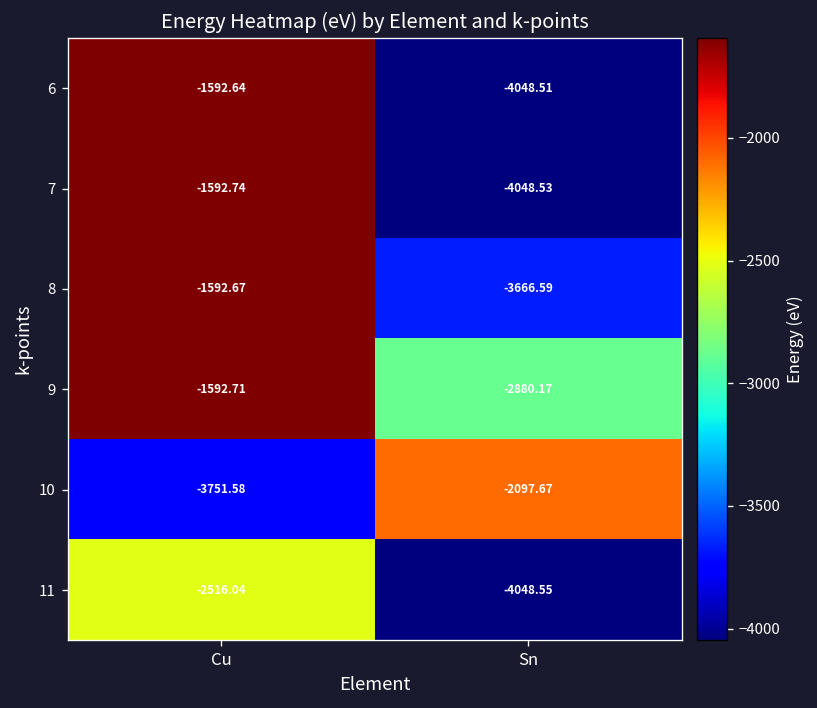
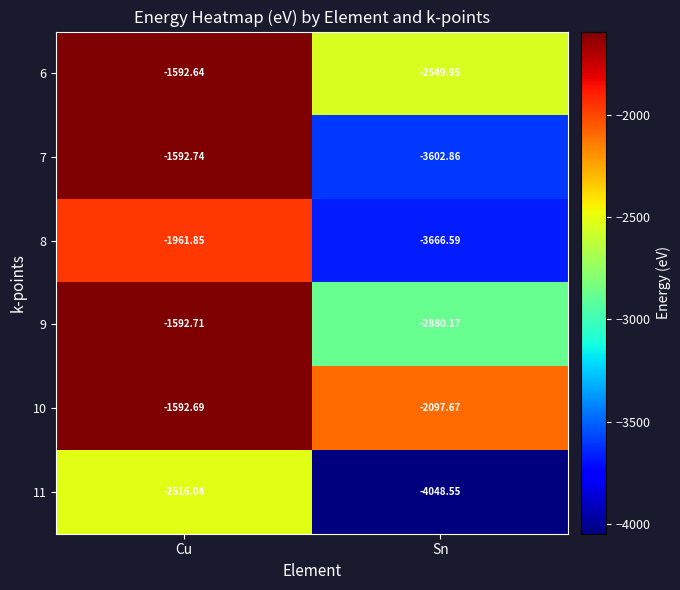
  {
    "6": {
      "Cu": -1592.64,
-     "Sn": -4048.51
+     "Sn": -2549.95
    },
    "7": {
      "Cu": -1592.74,
-     "Sn": -4048.53
+     "Sn": -3602.86
    },
    "8": {
-     "Cu": -1592.67,
+     "Cu": -1961.85,
      "Sn": -3666.59
    },
    "9": {
      "Cu": -1592.71,
      "Sn": -2880.17
    },
    "10": {
-     "Cu": -3751.58,
+     "Cu": -1592.69,
      "Sn": -2097.67
    },
    "11": {
      "Cu": -2516.04,
      "Sn": -4048.55
    }
  }
